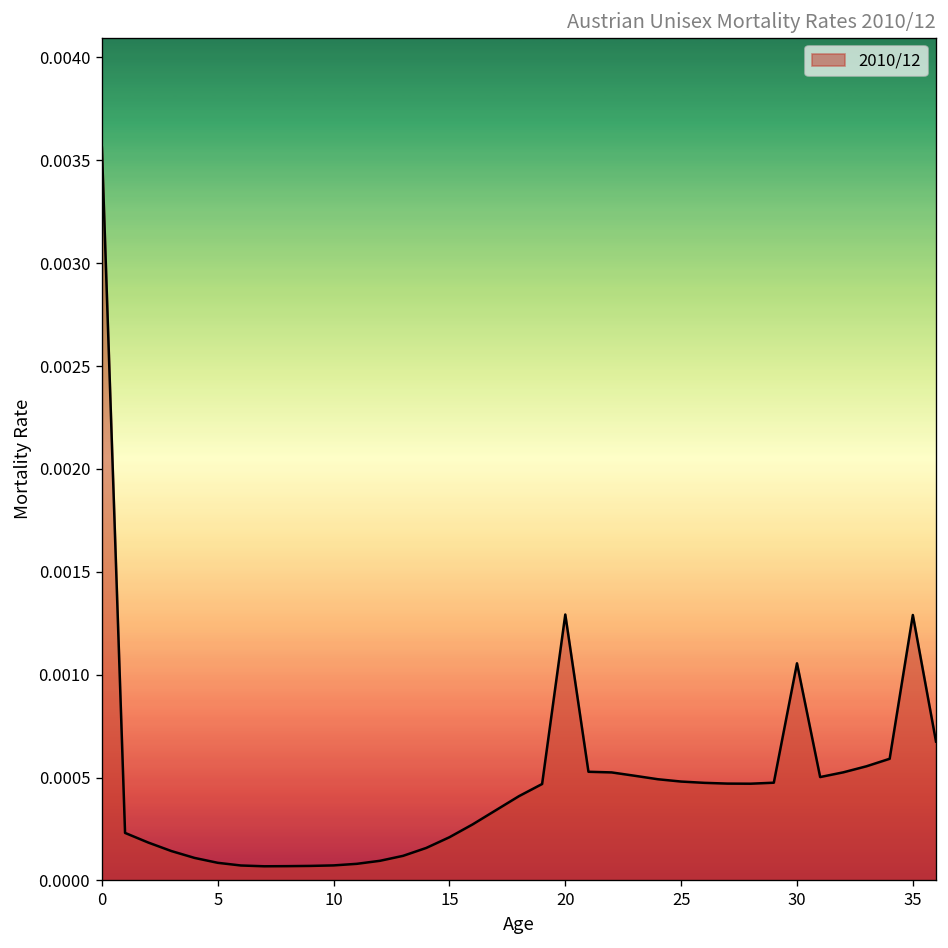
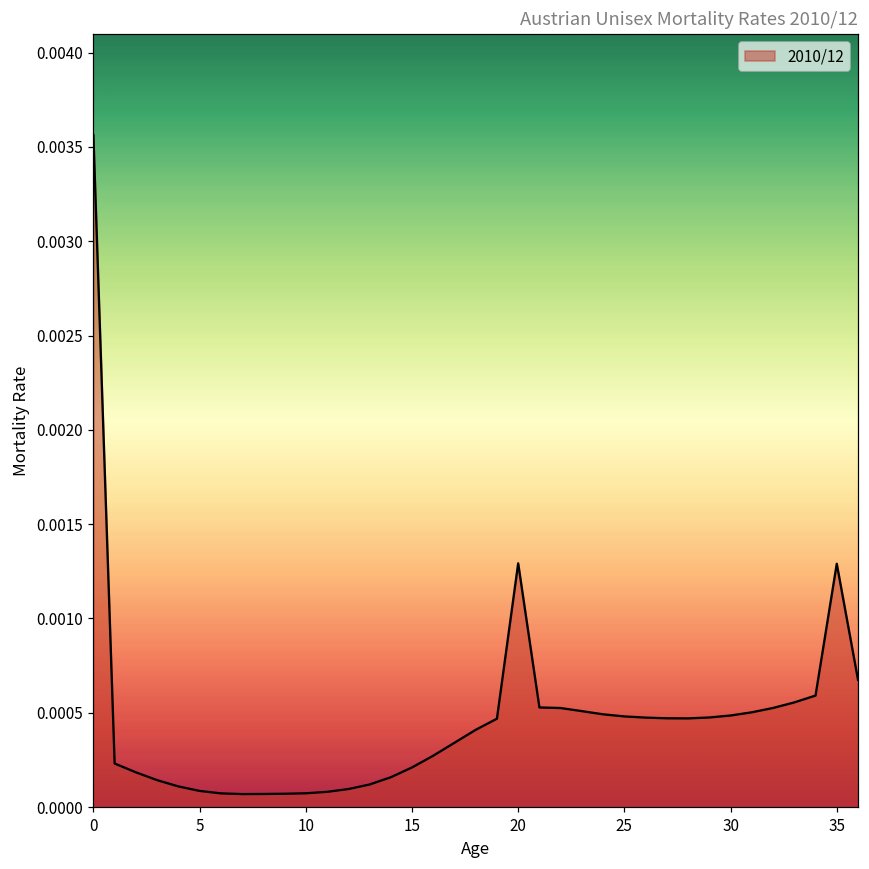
  {
    "0": 0.00356,
    "5": 0.00009,
    "10": 0.00007,
    "15": 0.00021,
    "20": 0.00129,
    "25": 0.00048,
-   "30": 0.00106,
+   "30": 0.00049,
    "35": 0.00129
  }
